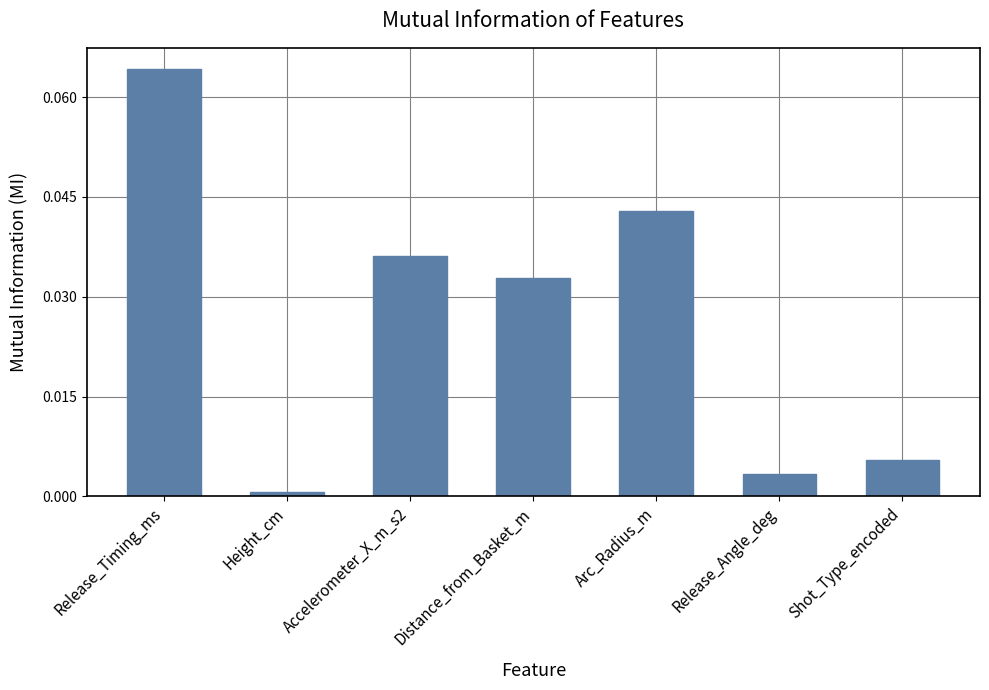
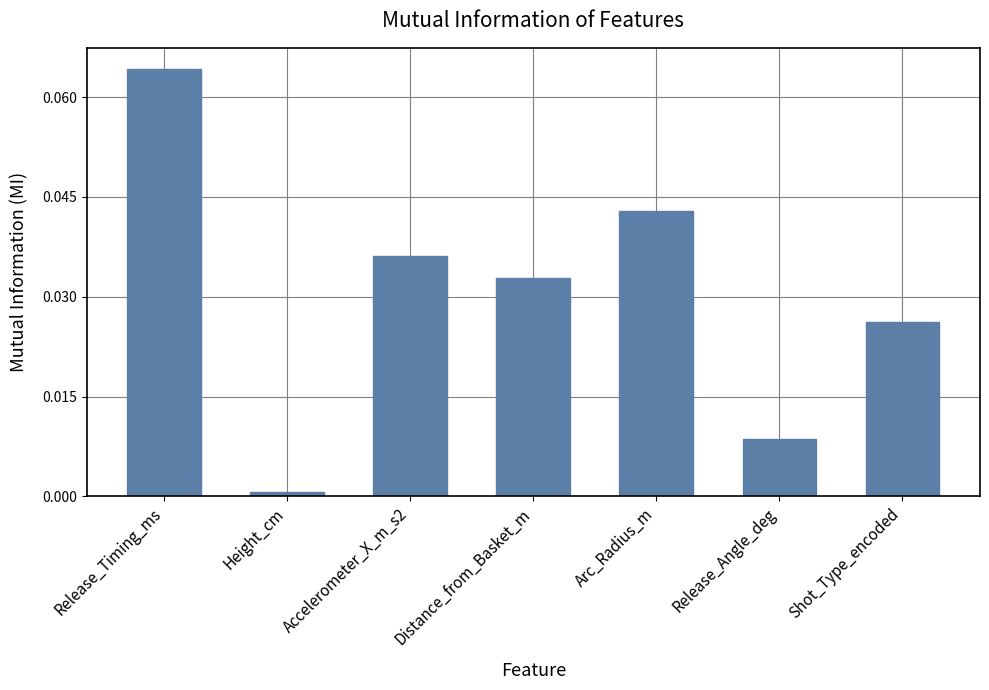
  {
    "Release_Timing_ms": 0.064,
    "Height_cm": 0.001,
    "Accelerometer_X_m_s2": 0.036,
    "Distance_from_Basket_m": 0.033,
    "Arc_Radius_m": 0.043,
-   "Release_Angle_deg": 0.003,
-   "Shot_Type_encoded": 0.005
+   "Release_Angle_deg": 0.009,
+   "Shot_Type_encoded": 0.026
  }
